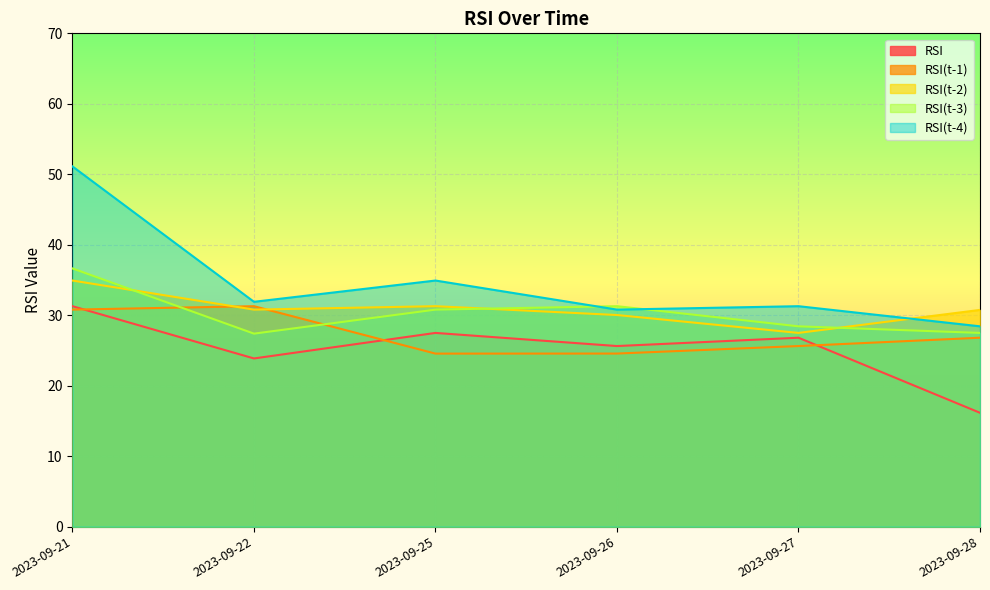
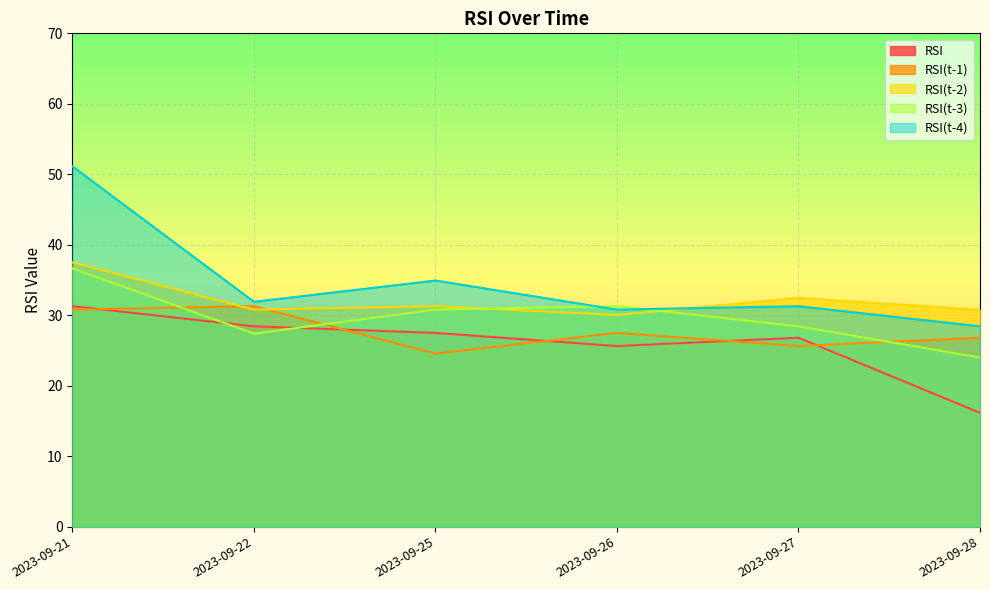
  {
    "RSI": {
      "2023-09-21": 31,
-     "2023-09-22": 24,
+     "2023-09-22": 28,
      "2023-09-25": 27,
      "2023-09-26": 26,
      "2023-09-27": 27,
      "2023-09-28": 16
    },
    "RSI(t-1)": {
      "2023-09-21": 31,
      "2023-09-22": 31,
      "2023-09-25": 25,
-     "2023-09-26": 25,
+     "2023-09-26": 27,
      "2023-09-27": 26,
      "2023-09-28": 27
    },
    "RSI(t-2)": {
-     "2023-09-21": 35,
+     "2023-09-21": 37,
      "2023-09-22": 31,
      "2023-09-25": 31,
      "2023-09-26": 30,
-     "2023-09-27": 27,
+     "2023-09-27": 32,
      "2023-09-28": 31
    },
    "RSI(t-3)": {
      "2023-09-21": 37,
      "2023-09-22": 27,
      "2023-09-25": 31,
      "2023-09-26": 31,
      "2023-09-27": 28,
-     "2023-09-28": 27
+     "2023-09-28": 24
    },
    "RSI(t-4)": {
      "2023-09-21": 51,
      "2023-09-22": 32,
      "2023-09-25": 35,
      "2023-09-26": 31,
      "2023-09-27": 31,
      "2023-09-28": 28
    }
  }
